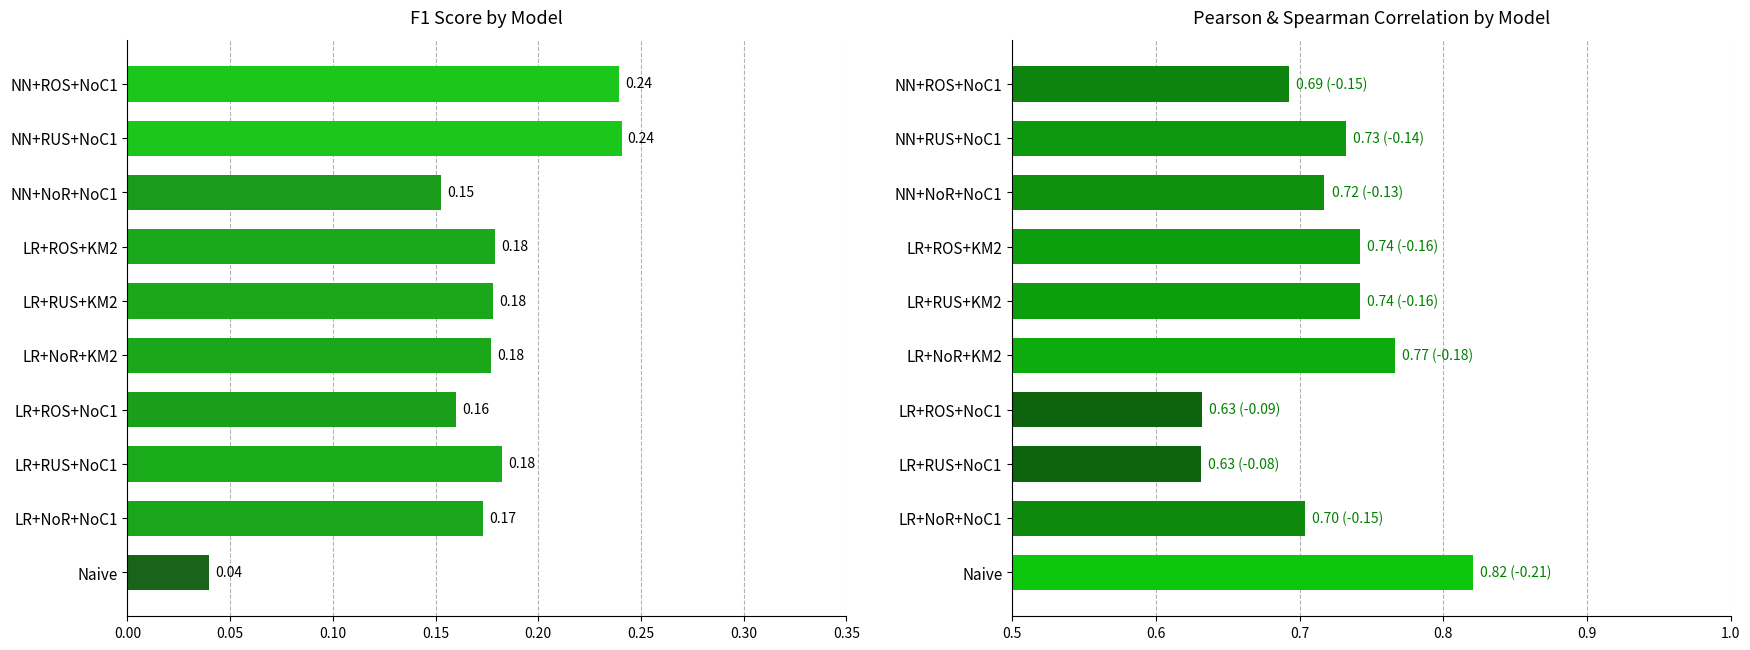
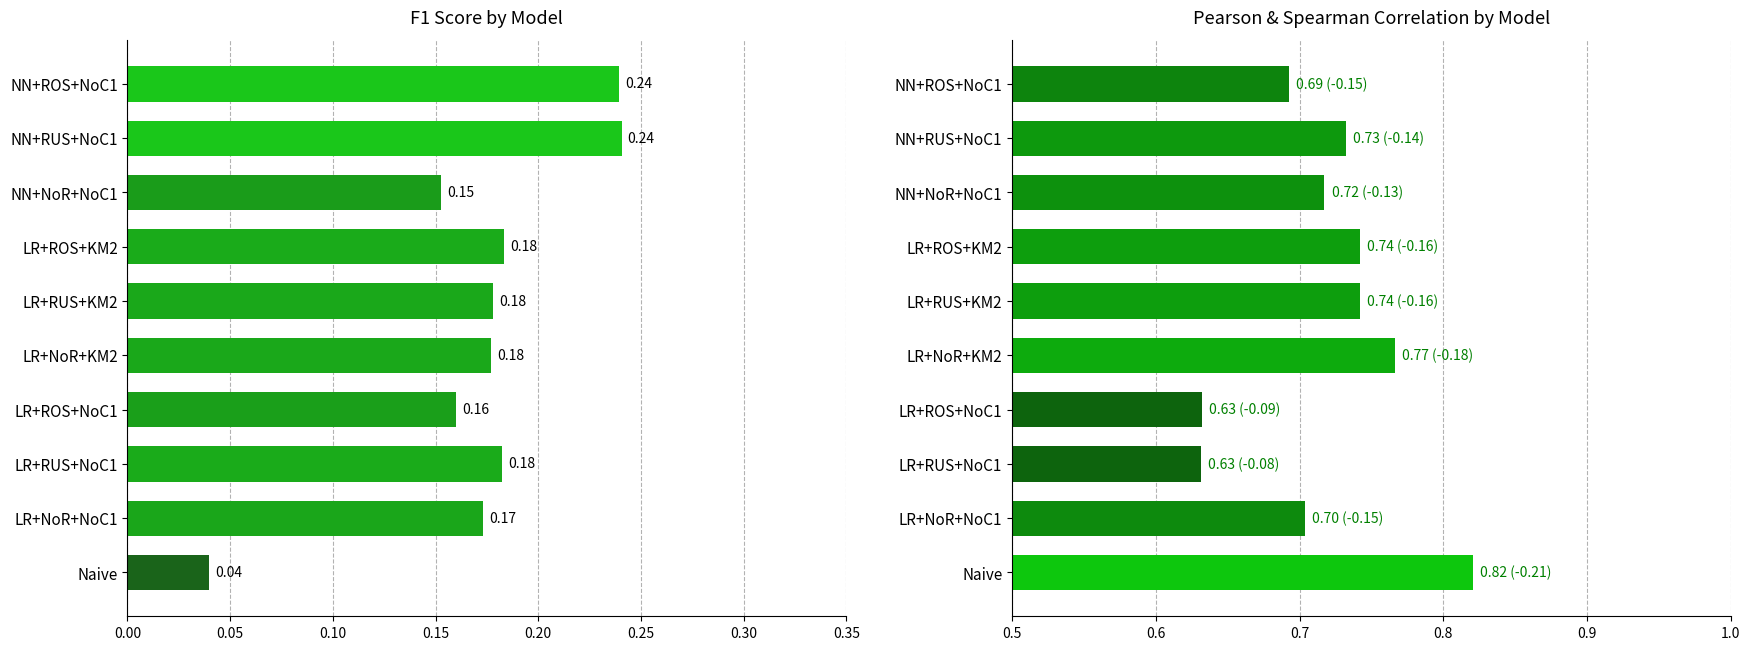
  {
    "F1 Score by Model": {
-     "LR+ROS+KM2": 0.179
+     "LR+ROS+KM2": 0.183
    },
    "Pearson & Spearman Correlation by Model": {
      "NN+ROS+NoC1": 0.69,
      "NN+RUS+NoC1": 0.73,
      "NN+NoR+NoC1": 0.72,
      "LR+ROS+KM2": 0.74,
      "LR+RUS+KM2": 0.74,
      "LR+NoR+KM2": 0.77,
      "LR+ROS+NoC1": 0.63,
      "LR+RUS+NoC1": 0.63,
      "LR+NoR+NoC1": 0.70,
      "Naive": 0.82
    }
  }
